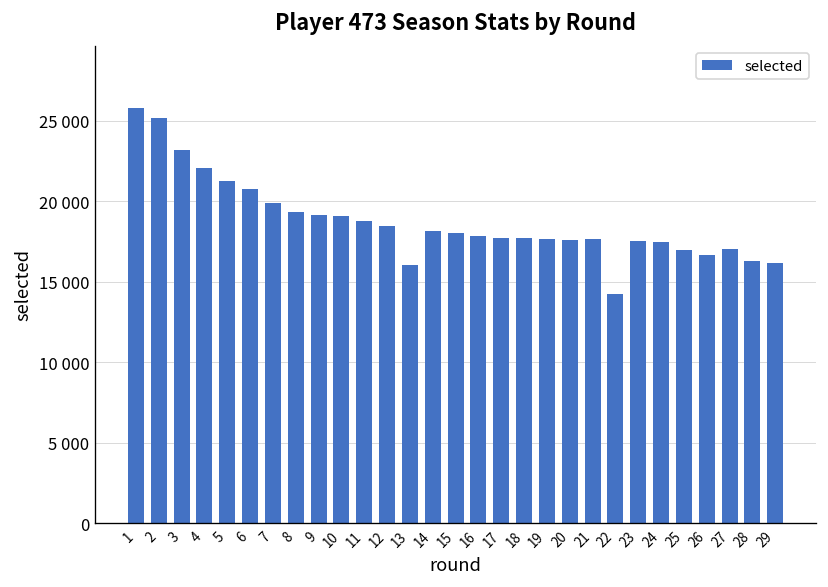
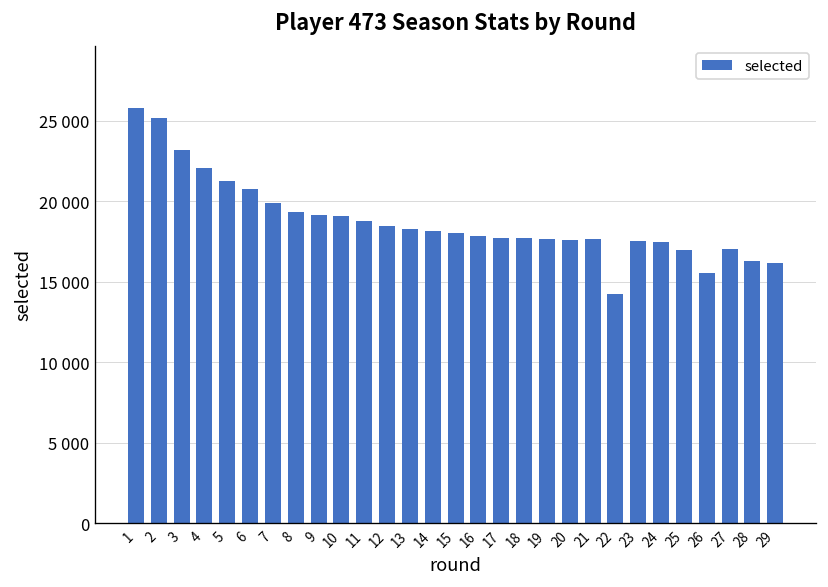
  {
    "1": 25800,
    "2": 25200,
    "3": 23100,
    "4": 22000,
    "5": 21200,
    "6": 20700,
    "7": 19900,
    "8": 19300,
    "9": 19100,
    "10": 19000,
    "11": 18700,
    "12": 18500,
-   "13": 16000,
+   "13": 18300,
    "14": 18200,
    "15": 18000,
    "16": 17800,
    "17": 17700,
    "18": 17700,
    "19": 17600,
    "20": 17600,
    "21": 17600,
    "22": 14200,
    "23": 17500,
    "24": 17400,
    "25": 17000,
-   "26": 16700,
+   "26": 15500,
    "27": 17000,
    "28": 16300,
    "29": 16200
  }
